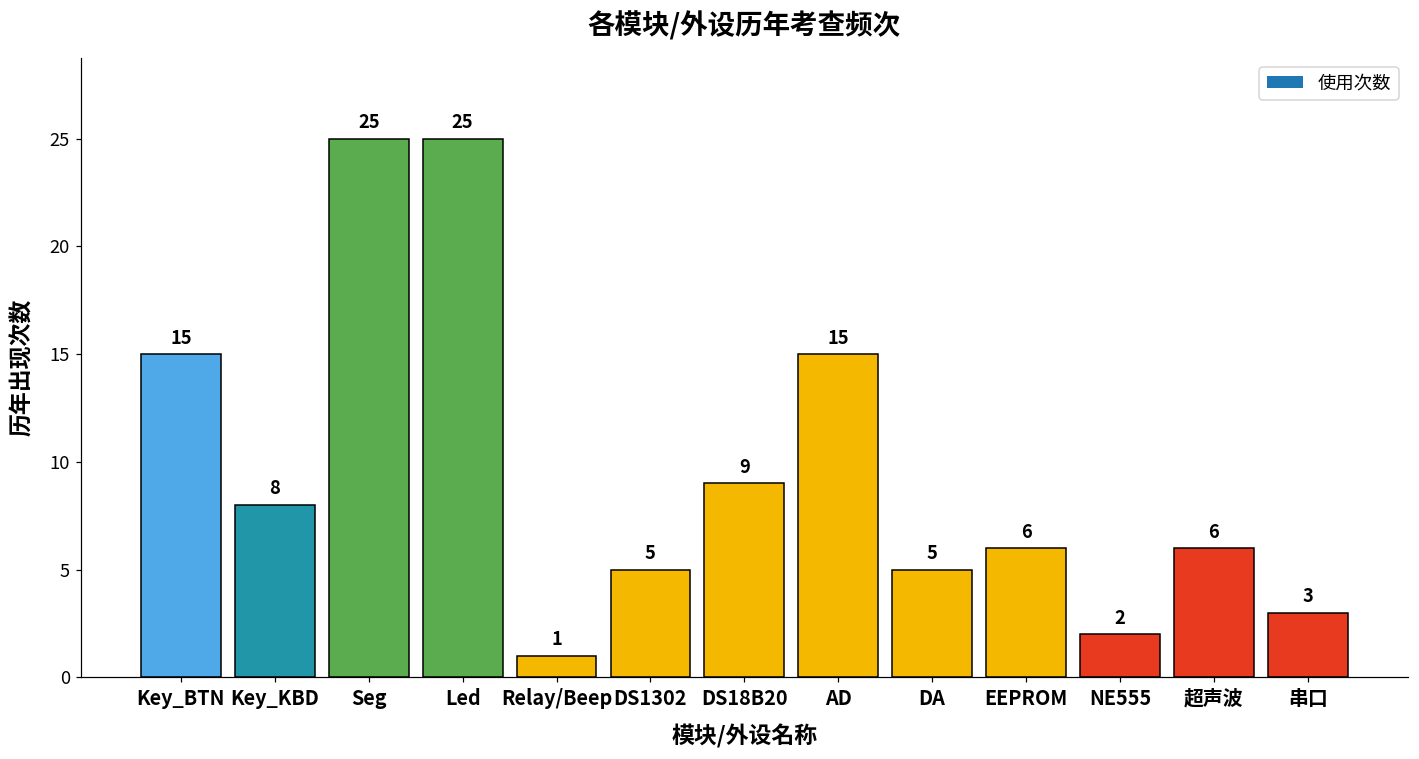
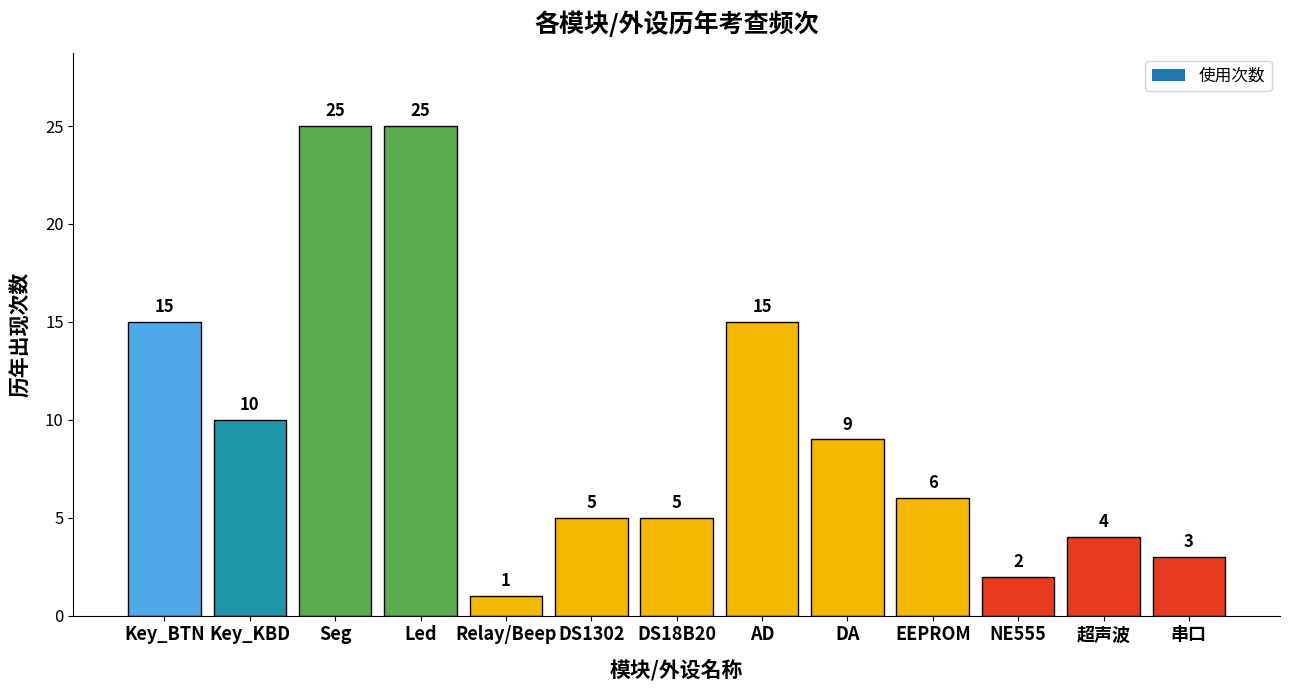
  {
    "Key_BTN": 15,
-   "Key_KBD": 8,
+   "Key_KBD": 10,
    "Seg": 25,
    "Led": 25,
    "Relay/Beep": 1,
    "DS1302": 5,
-   "DS18B20": 9,
+   "DS18B20": 5,
    "AD": 15,
-   "DA": 5,
+   "DA": 9,
    "EEPROM": 6,
    "NE555": 2,
-   "超声波": 6,
+   "超声波": 4,
    "串口": 3
  }
